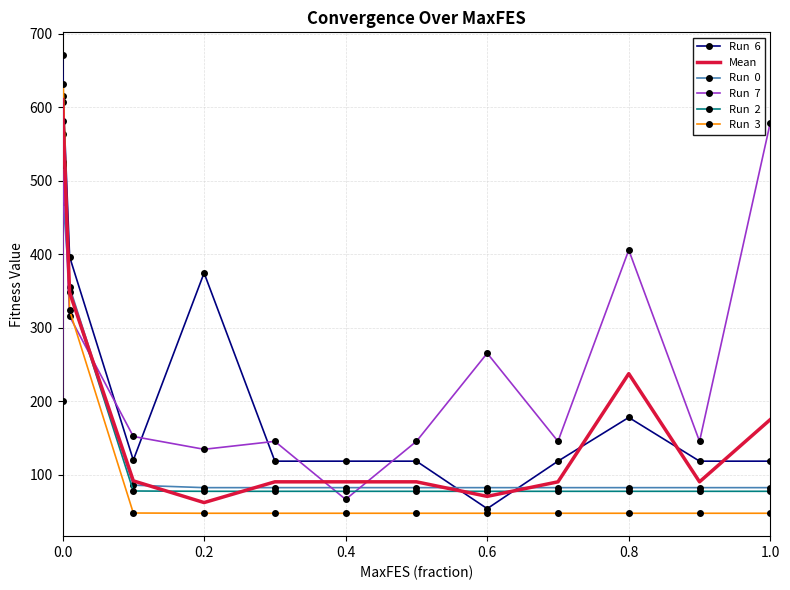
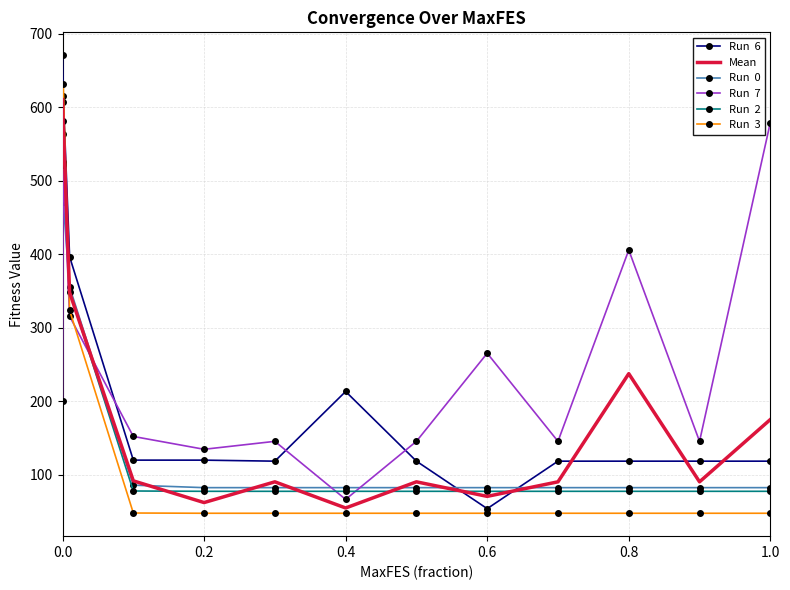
  {
    "Run 6": {
      "0.0": 670,
-     "0.2": 370,
-     "0.4": 120,
+     "0.2": 120,
+     "0.4": 210,
      "0.6": 50,
-     "0.8": 180,
+     "0.8": 120,
      "1.0": 120
    },
    "Mean": {
      "0.0": 610,
      "0.2": 60,
-     "0.4": 90,
+     "0.4": 50,
      "0.6": 70,
      "0.8": 240,
      "1.0": 180
    },
    "Run 0": {
      "0.0": 530,
      "0.2": 80,
      "0.4": 80,
      "0.6": 80,
      "0.8": 80,
      "1.0": 80
    },
    "Run 7": {
      "0.0": 200,
      "0.2": 130,
      "0.4": 70,
      "0.6": 270,
      "0.8": 410,
      "1.0": 580
    },
    "Run 2": {
      "0.0": 610,
      "0.2": 80,
      "0.4": 80,
      "0.6": 80,
      "0.8": 80,
      "1.0": 80
    },
    "Run 3": {
      "0.0": 580,
      "0.2": 50,
      "0.4": 50,
      "0.6": 50,
      "0.8": 50,
      "1.0": 50
    }
  }
